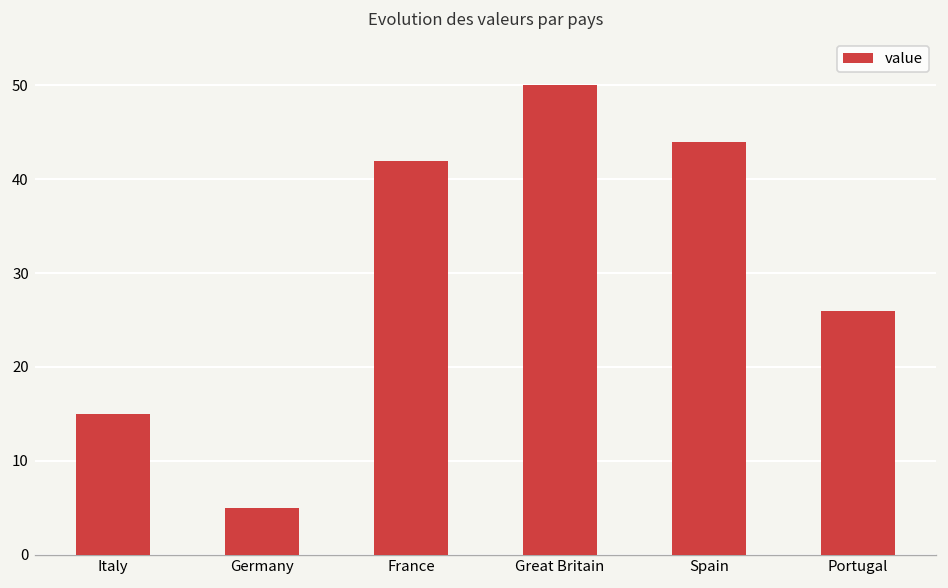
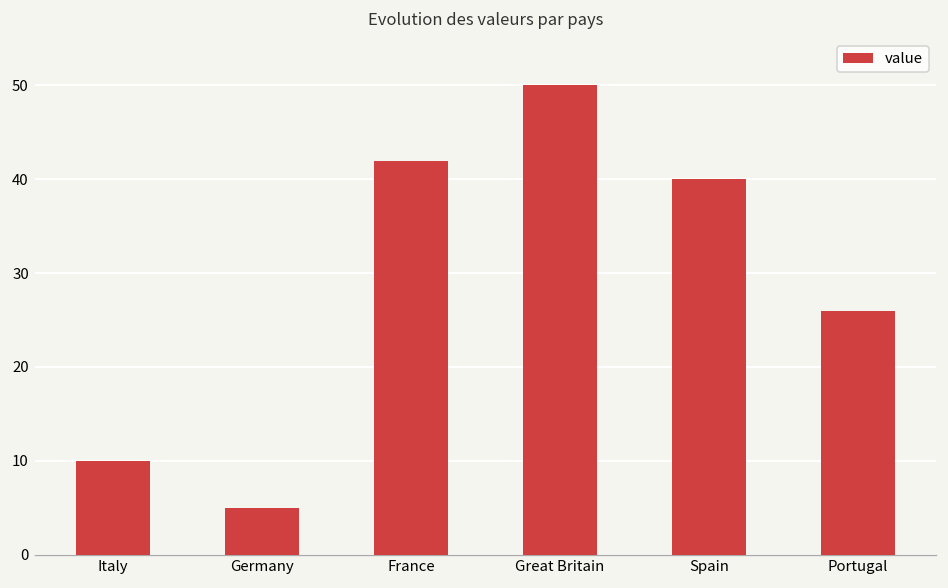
  {
-   "Italy": 15,
+   "Italy": 10,
    "Germany": 5,
    "France": 42,
    "Great Britain": 50,
-   "Spain": 44,
+   "Spain": 40,
    "Portugal": 26
  }
